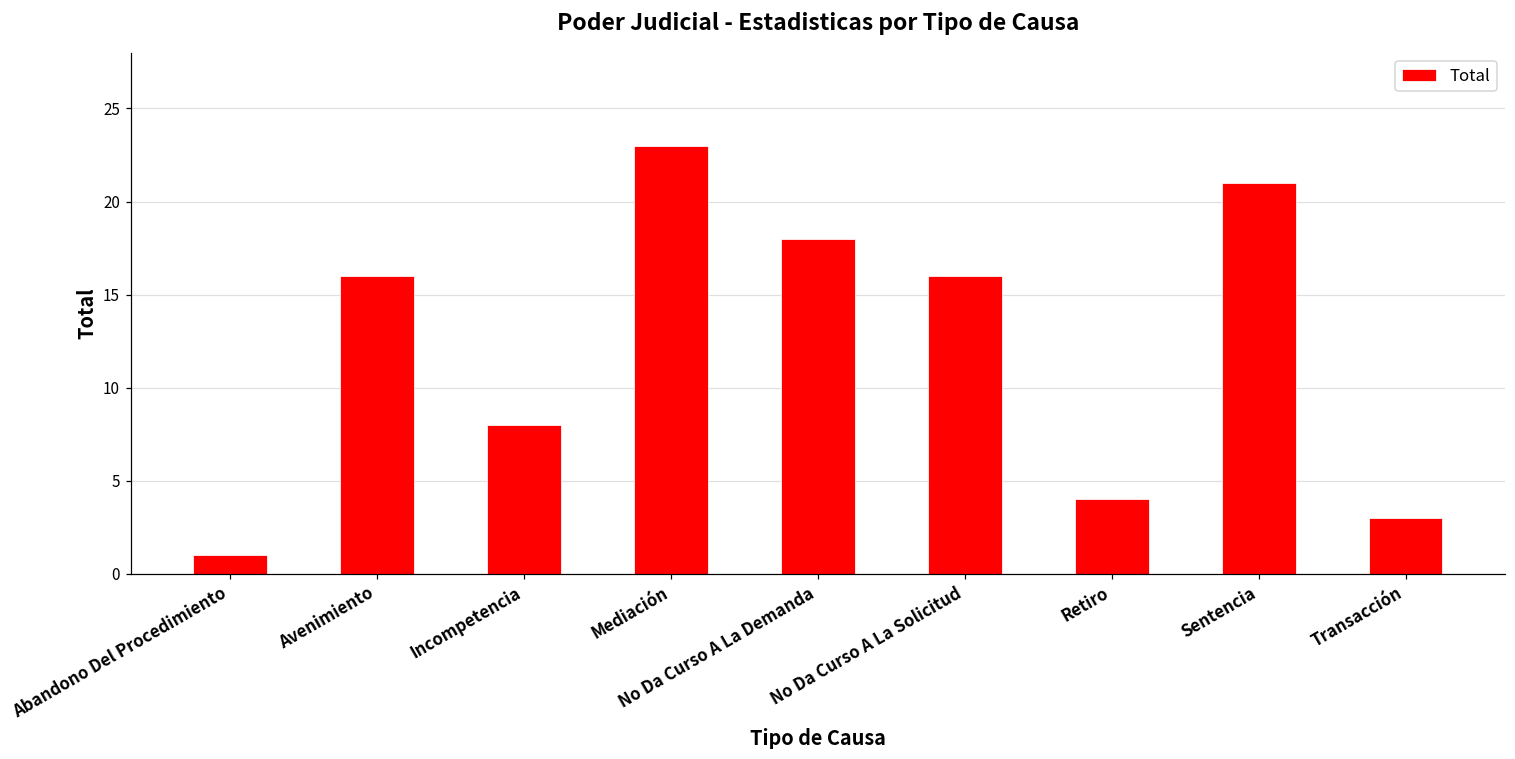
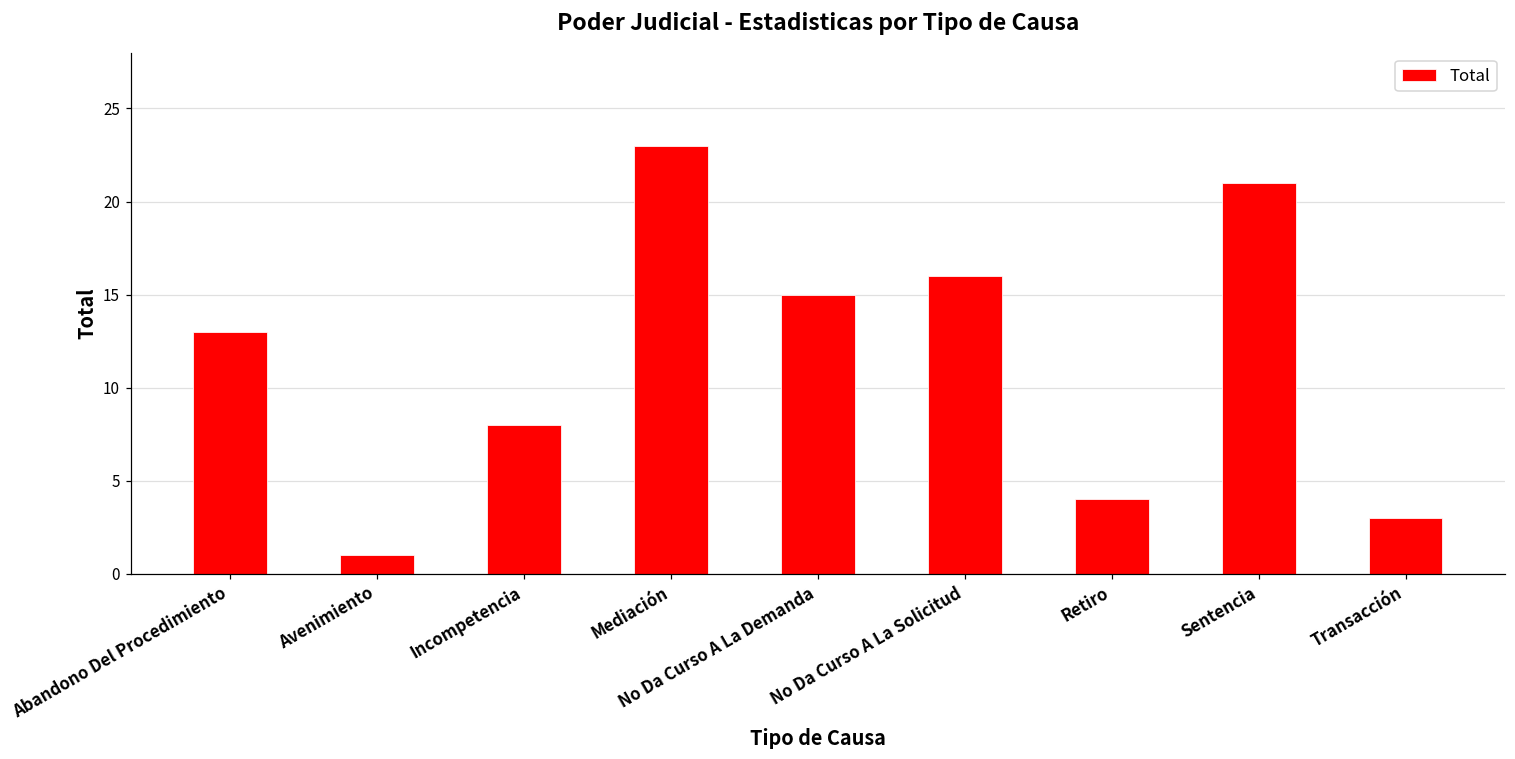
  {
-   "Abandono Del Procedimiento": 1,
-   "Avenimiento": 16,
+   "Abandono Del Procedimiento": 13,
+   "Avenimiento": 1,
    "Incompetencia": 8,
    "Mediación": 23,
-   "No Da Curso A La Demanda": 18,
+   "No Da Curso A La Demanda": 15,
    "No Da Curso A La Solicitud": 16,
    "Retiro": 4,
    "Sentencia": 21,
    "Transacción": 3
  }
